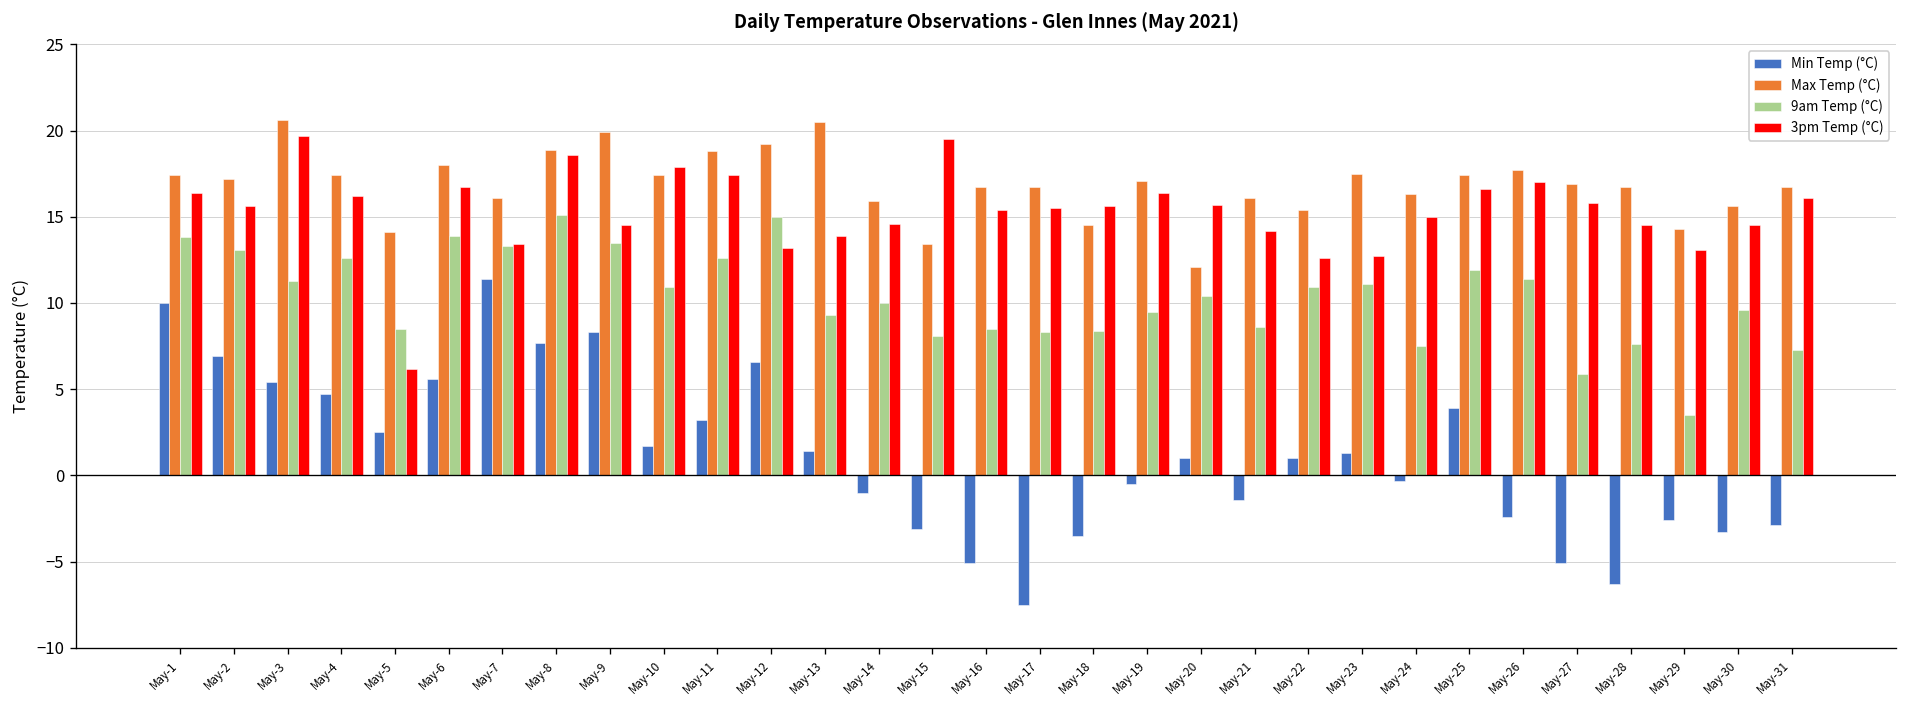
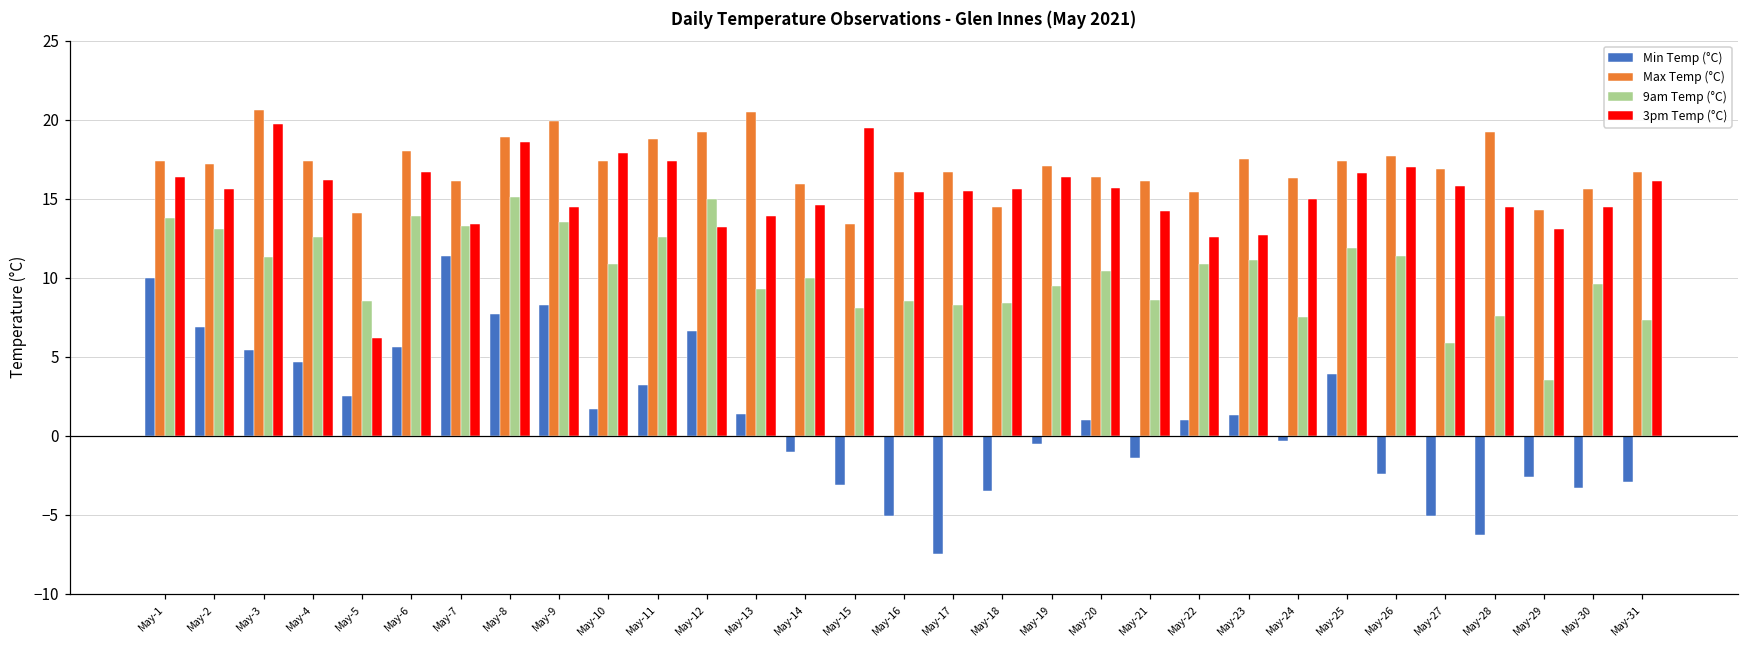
  {
    "Min Temp (°C)": {
      "May-1": 10.0,
      "May-2": 6.9,
      "May-3": 5.4,
      "May-4": 4.7,
      "May-5": 2.5,
      "May-6": 5.6,
      "May-7": 11.4,
      "May-8": 7.7,
      "May-9": 8.3,
      "May-10": 1.7,
      "May-11": 3.2,
      "May-12": 6.6,
      "May-13": 1.4,
      "May-14": -1.0,
      "May-15": -3.1,
      "May-16": -5.1,
      "May-17": -7.5,
      "May-18": -3.5,
      "May-19": -0.5,
      "May-20": 1.0,
      "May-21": -1.4,
      "May-22": 1.0,
      "May-23": 1.3,
      "May-24": -0.3,
      "May-25": 3.9,
      "May-26": -2.4,
      "May-27": -5.1,
      "May-28": -6.3,
      "May-29": -2.6,
      "May-30": -3.3,
      "May-31": -2.9
    },
    "Max Temp (°C)": {
      "May-1": 17.4,
      "May-2": 17.2,
      "May-3": 20.6,
      "May-4": 17.4,
      "May-5": 14.1,
      "May-6": 18.0,
      "May-7": 16.1,
      "May-8": 18.9,
      "May-9": 19.9,
      "May-10": 17.4,
      "May-11": 18.8,
      "May-12": 19.2,
      "May-13": 20.5,
      "May-14": 15.9,
      "May-15": 13.4,
      "May-16": 16.7,
      "May-17": 16.7,
      "May-18": 14.5,
      "May-19": 17.1,
-     "May-20": 12.1,
+     "May-20": 16.4,
      "May-21": 16.1,
      "May-22": 15.4,
      "May-23": 17.5,
      "May-24": 16.3,
      "May-25": 17.4,
      "May-26": 17.7,
      "May-27": 16.9,
-     "May-28": 16.7,
+     "May-28": 19.2,
      "May-29": 14.3,
      "May-30": 15.6,
      "May-31": 16.7
    },
    "9am Temp (°C)": {
      "May-1": 13.8,
      "May-2": 13.1,
      "May-3": 11.3,
      "May-4": 12.6,
      "May-5": 8.5,
      "May-6": 13.9,
      "May-7": 13.3,
      "May-8": 15.1,
      "May-9": 13.5,
      "May-10": 10.9,
      "May-11": 12.6,
      "May-12": 15.0,
      "May-13": 9.3,
      "May-14": 10.0,
      "May-15": 8.1,
      "May-16": 8.5,
      "May-17": 8.3,
      "May-18": 8.4,
      "May-19": 9.5,
      "May-20": 10.4,
      "May-21": 8.6,
      "May-22": 10.9,
      "May-23": 11.1,
      "May-24": 7.5,
      "May-25": 11.9,
      "May-26": 11.4,
      "May-27": 5.9,
      "May-28": 7.6,
      "May-29": 3.5,
      "May-30": 9.6,
      "May-31": 7.3
    },
    "3pm Temp (°C)": {
      "May-1": 16.4,
      "May-2": 15.6,
      "May-3": 19.7,
      "May-4": 16.2,
      "May-5": 6.2,
      "May-6": 16.7,
      "May-7": 13.4,
      "May-8": 18.6,
      "May-9": 14.5,
      "May-10": 17.9,
      "May-11": 17.4,
      "May-12": 13.2,
      "May-13": 13.9,
      "May-14": 14.6,
      "May-15": 19.5,
      "May-16": 15.4,
      "May-17": 15.5,
      "May-18": 15.6,
      "May-19": 16.4,
      "May-20": 15.7,
      "May-21": 14.2,
      "May-22": 12.6,
      "May-23": 12.7,
      "May-24": 15.0,
      "May-25": 16.6,
      "May-26": 17.0,
      "May-27": 15.8,
      "May-28": 14.5,
      "May-29": 13.1,
      "May-30": 14.5,
      "May-31": 16.1
    }
  }
